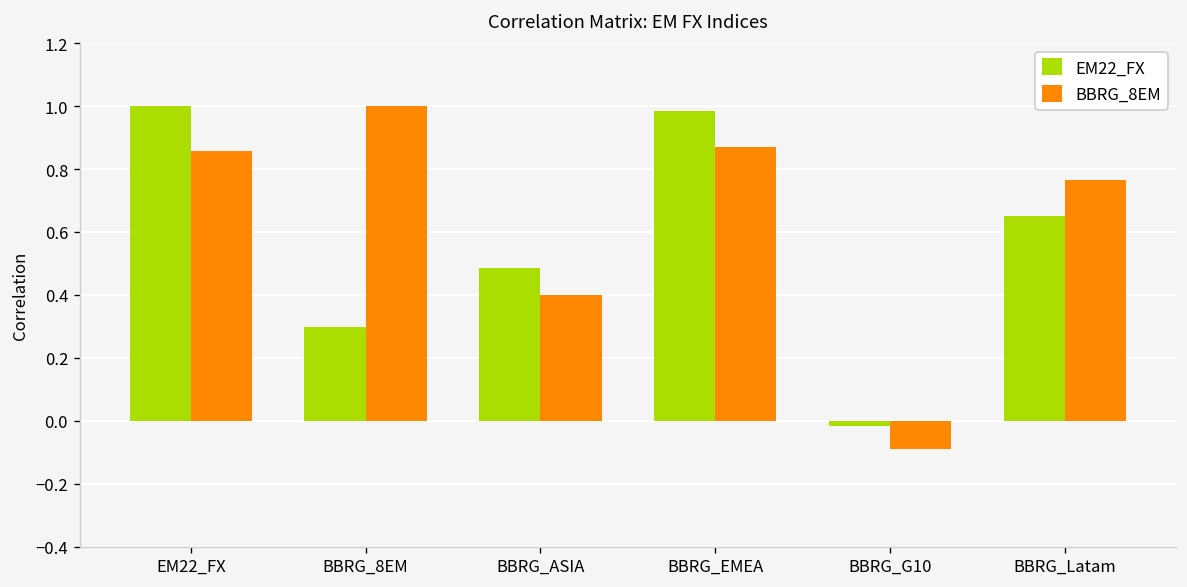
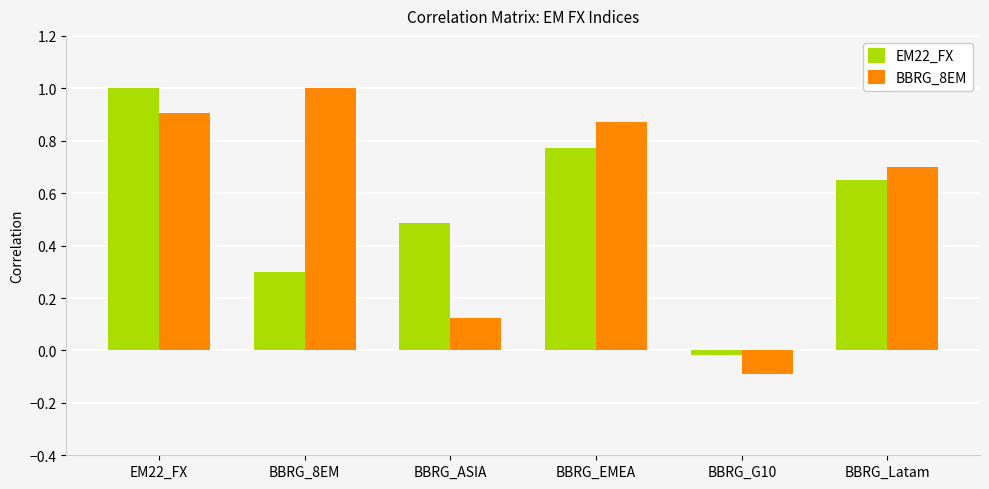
  {
    "EM22_FX": {
      "EM22_FX": 1.00,
      "BBRG_8EM": 0.30,
      "BBRG_ASIA": 0.49,
-     "BBRG_EMEA": 0.98,
+     "BBRG_EMEA": 0.77,
      "BBRG_G10": -0.02,
      "BBRG_Latam": 0.65
    },
    "BBRG_8EM": {
-     "EM22_FX": 0.86,
+     "EM22_FX": 0.91,
      "BBRG_8EM": 1.00,
-     "BBRG_ASIA": 0.40,
+     "BBRG_ASIA": 0.12,
      "BBRG_EMEA": 0.87,
      "BBRG_G10": -0.09,
-     "BBRG_Latam": 0.77
+     "BBRG_Latam": 0.70
    }
  }
